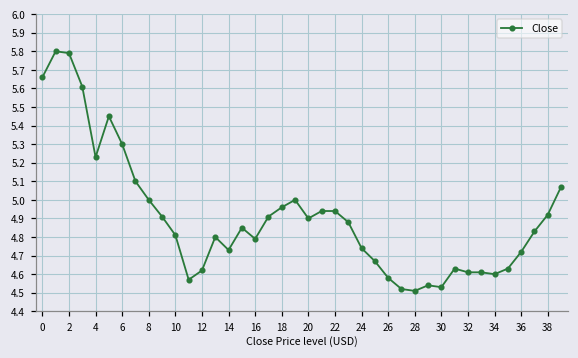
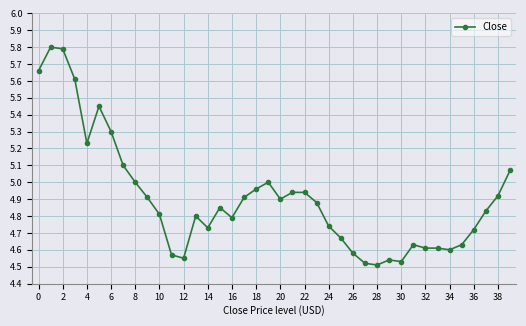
  {
    "0": 5.66,
    "2": 5.79,
    "4": 5.23,
    "6": 5.30,
    "8": 5.00,
    "10": 4.81,
-   "12": 4.62,
+   "12": 4.55,
    "14": 4.73,
    "16": 4.79,
    "18": 4.96,
    "20": 4.90,
    "22": 4.94,
    "24": 4.74,
    "26": 4.58,
    "28": 4.51,
    "30": 4.53,
    "32": 4.61,
    "34": 4.60,
    "36": 4.72,
    "38": 4.92
  }
